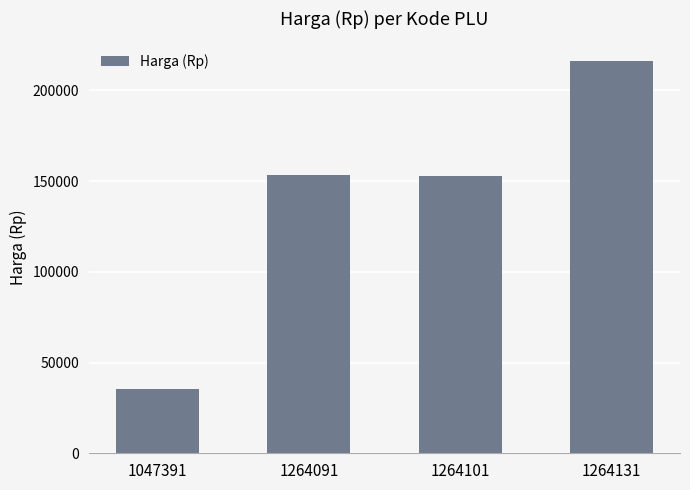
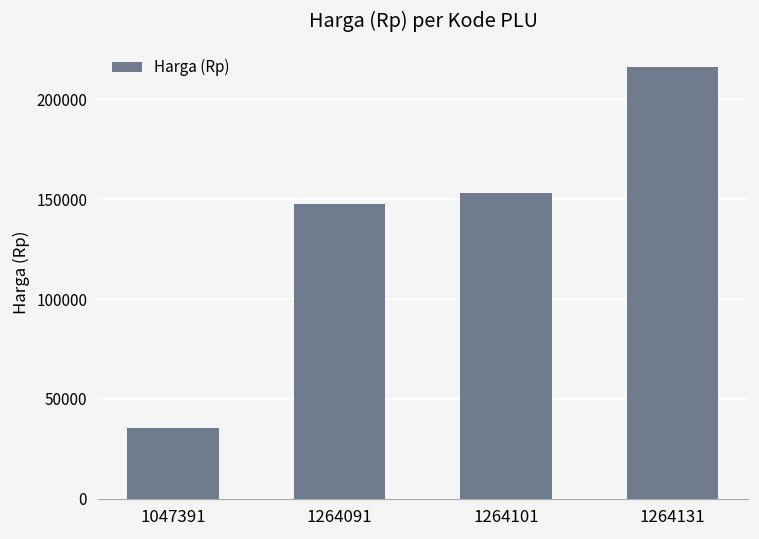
  {
    "1047391": 36000,
-   "1264091": 154000,
+   "1264091": 147000,
    "1264101": 153000,
    "1264131": 216000
  }
